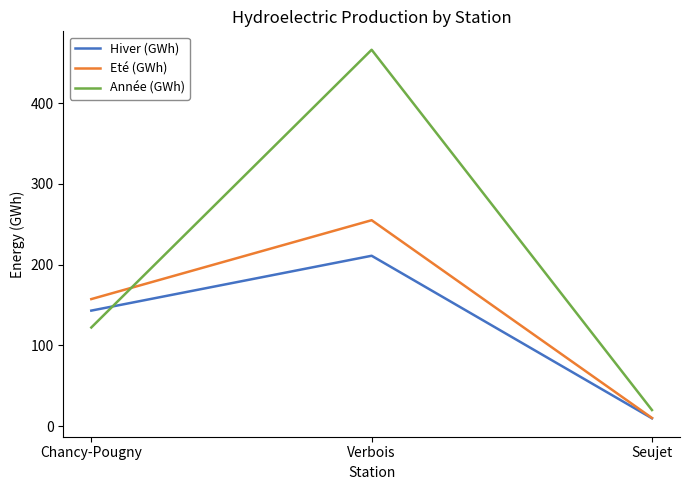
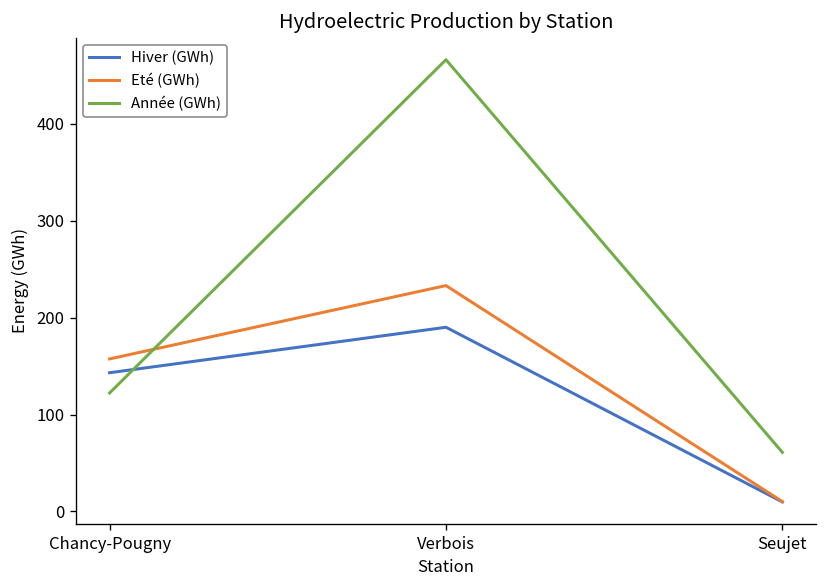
  {
    "Hiver (GWh)": {
      "Chancy-Pougny": 140,
-     "Verbois": 210
+     "Verbois": 190
    },
    "Eté (GWh)": {
      "Chancy-Pougny": 160,
-     "Verbois": 260
+     "Verbois": 230
    },
    "Année (GWh)": {
      "Chancy-Pougny": 120,
      "Verbois": 470,
-     "Seujet": 20
+     "Seujet": 60
    }
  }
